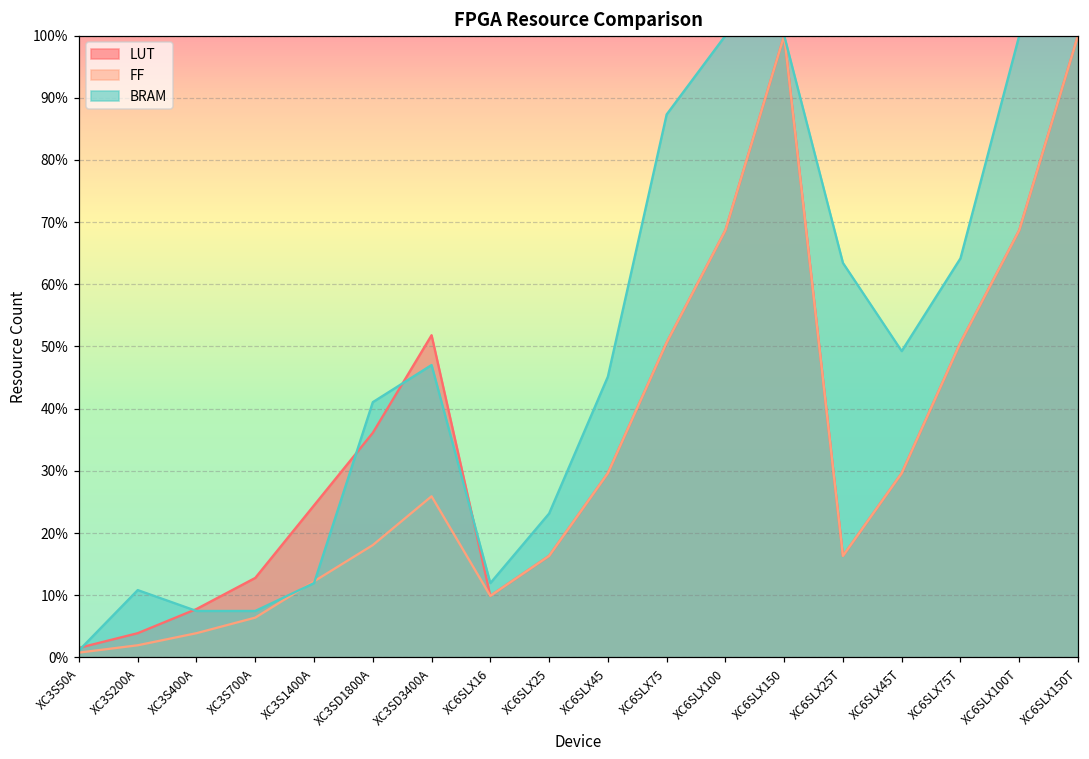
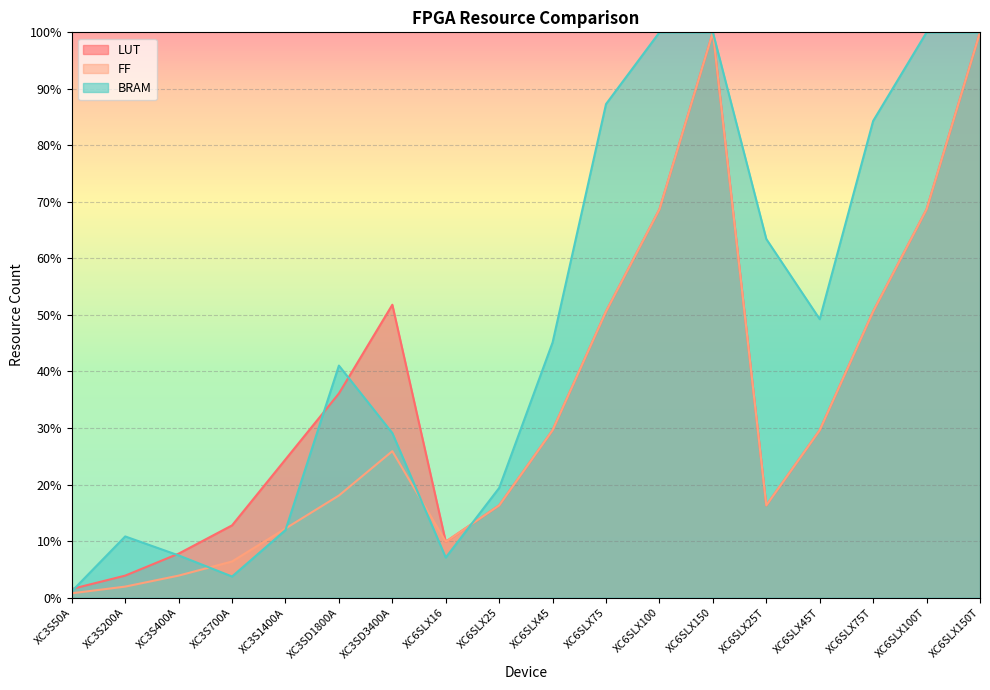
  {
    "BRAM": {
      "XC3S200A": "11%",
-     "XC3S700A": "7%",
+     "XC3S700A": "4%",
      "XC3SD1800A": "41%",
-     "XC3SD3400A": "47%",
-     "XC6SLX16": "12%",
-     "XC6SLX25": "23%",
+     "XC3SD3400A": "29%",
+     "XC6SLX16": "7%",
+     "XC6SLX25": "19%",
      "XC6SLX45": "45%",
      "XC6SLX75": "87%",
      "XC6SLX100": "100%",
      "XC6SLX25T": "63%",
      "XC6SLX45T": "49%",
-     "XC6SLX75T": "64%",
+     "XC6SLX75T": "84%",
      "XC6SLX100T": "100%"
    }
  }
